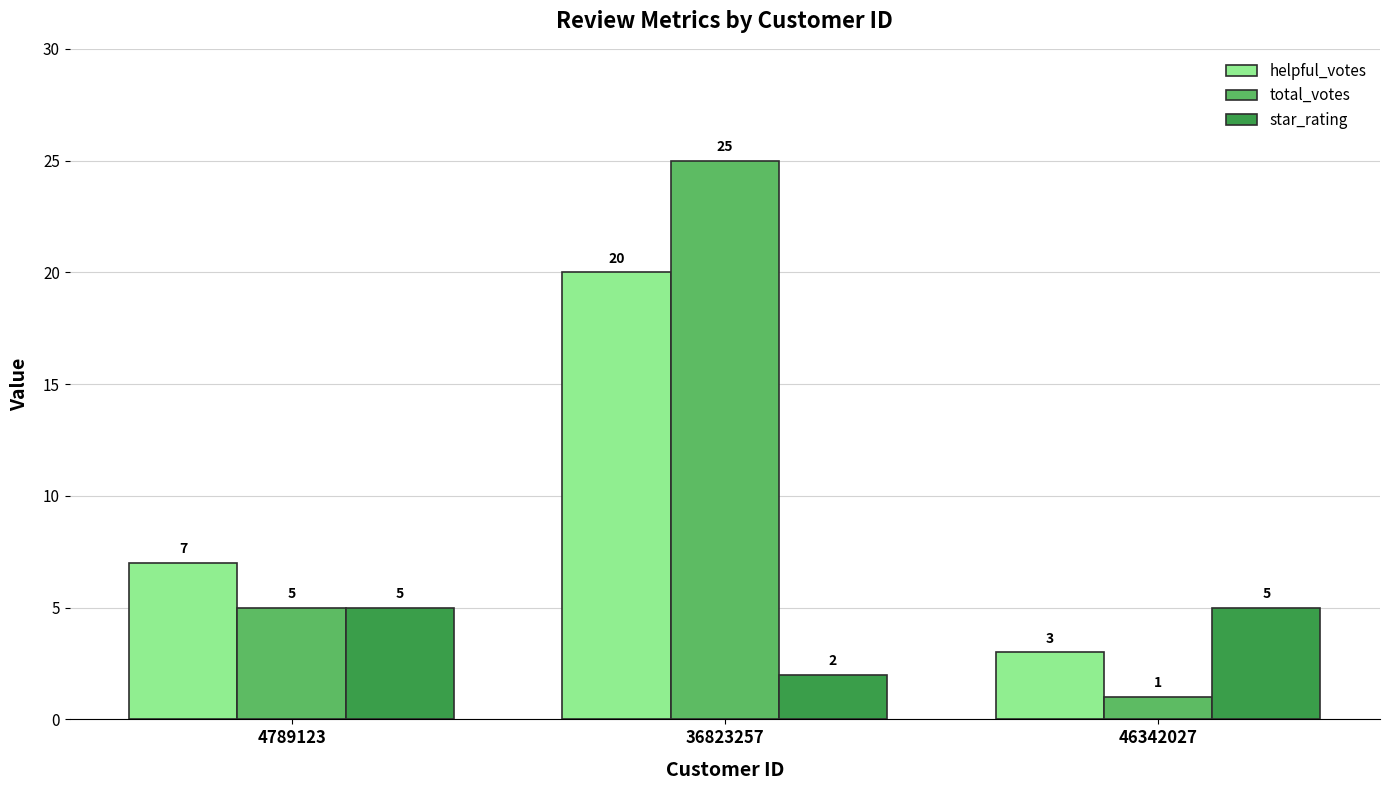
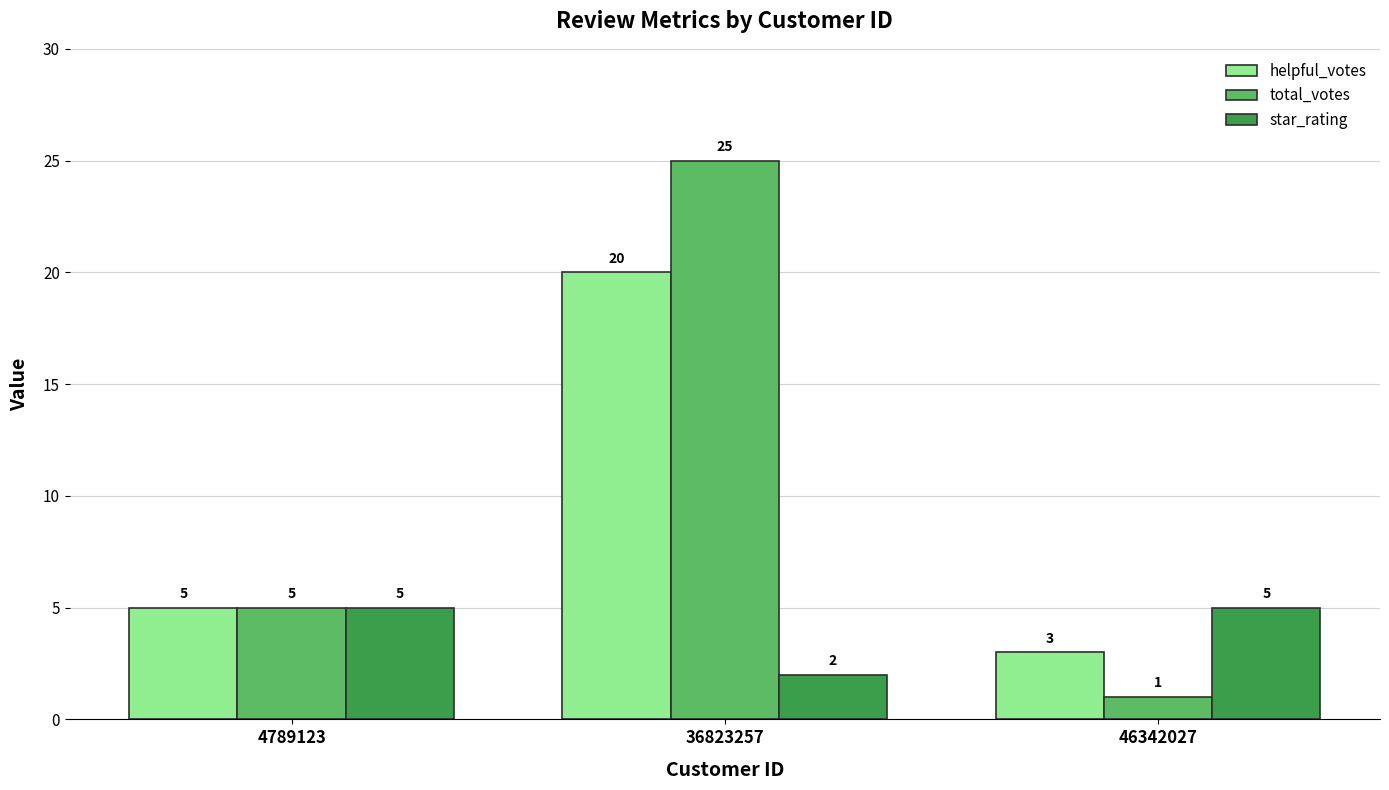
  {
    "helpful_votes": {
-     "4789123": 7,
+     "4789123": 5,
      "36823257": 20,
      "46342027": 3
    }
  }
